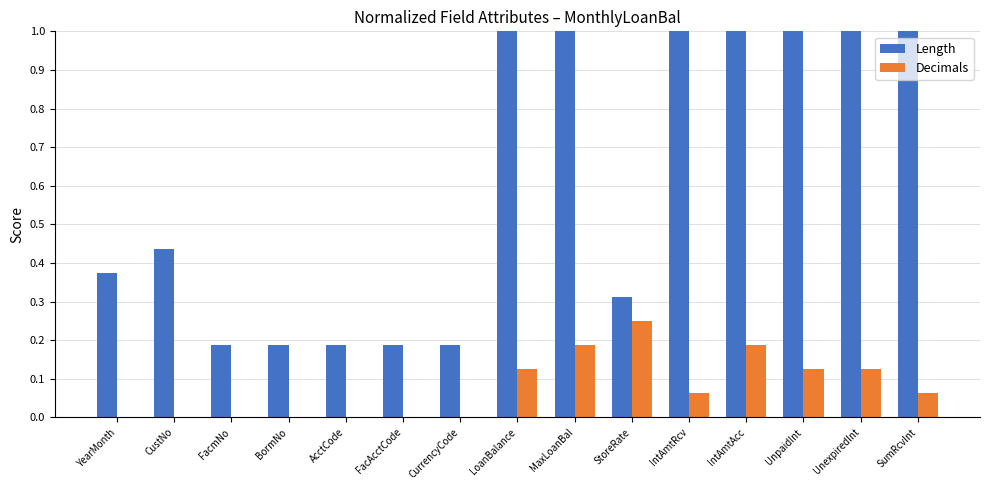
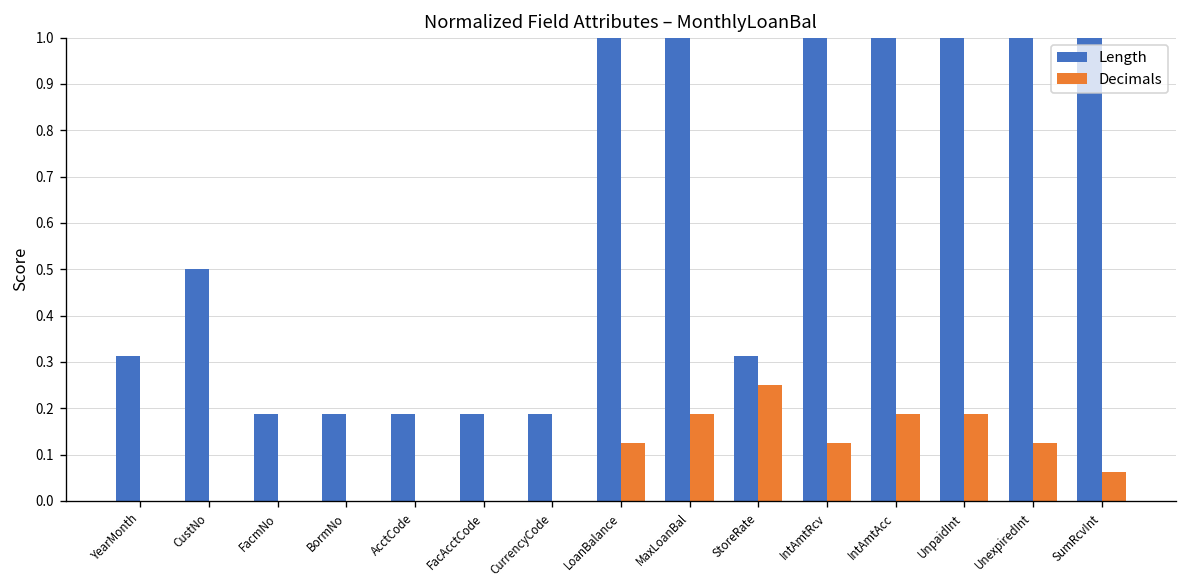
  {
    "Length": {
-     "YearMonth": 0.38,
-     "CustNo": 0.44,
+     "YearMonth": 0.31,
+     "CustNo": 0.50,
      "FacmNo": 0.19,
      "BormNo": 0.19,
      "AcctCode": 0.19,
      "FacAcctCode": 0.19,
      "CurrencyCode": 0.19,
      "LoanBalance": 1.00,
      "MaxLoanBal": 1.00,
      "StoreRate": 0.31,
      "IntAmtRcv": 1.00,
      "IntAmtAcc": 1.00,
      "UnpaidInt": 1.00,
      "UnexpiredInt": 1.00,
      "SumRcvInt": 1.00
    },
    "Decimals": {
      "YearMonth": 0.00,
      "CustNo": 0.00,
      "FacmNo": 0.00,
      "BormNo": 0.00,
      "AcctCode": 0.00,
      "FacAcctCode": 0.00,
      "CurrencyCode": 0.00,
      "LoanBalance": 0.13,
      "MaxLoanBal": 0.19,
      "StoreRate": 0.25,
-     "IntAmtRcv": 0.06,
+     "IntAmtRcv": 0.13,
      "IntAmtAcc": 0.19,
-     "UnpaidInt": 0.13,
+     "UnpaidInt": 0.19,
      "UnexpiredInt": 0.13,
      "SumRcvInt": 0.06
    }
  }
